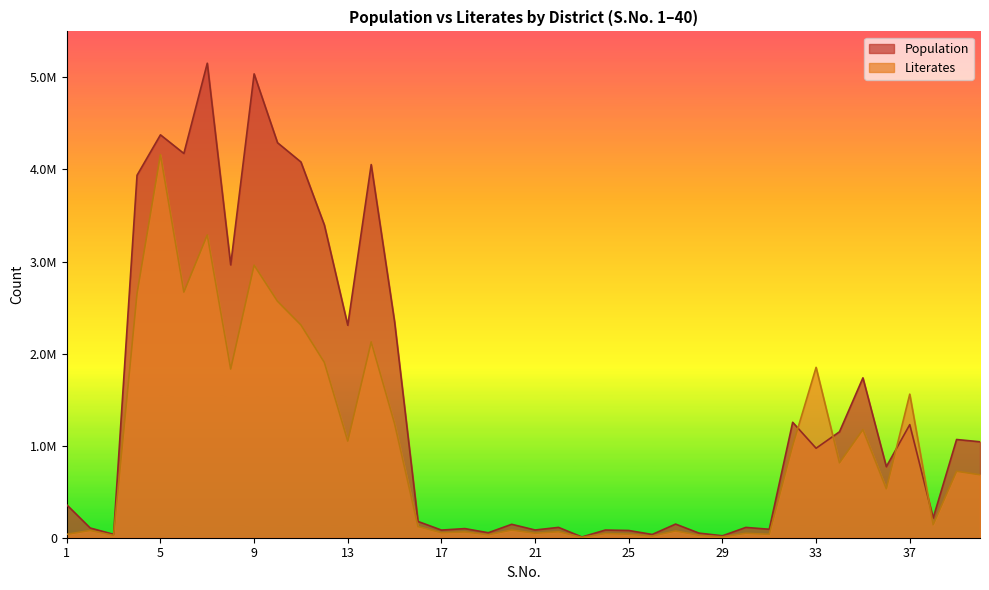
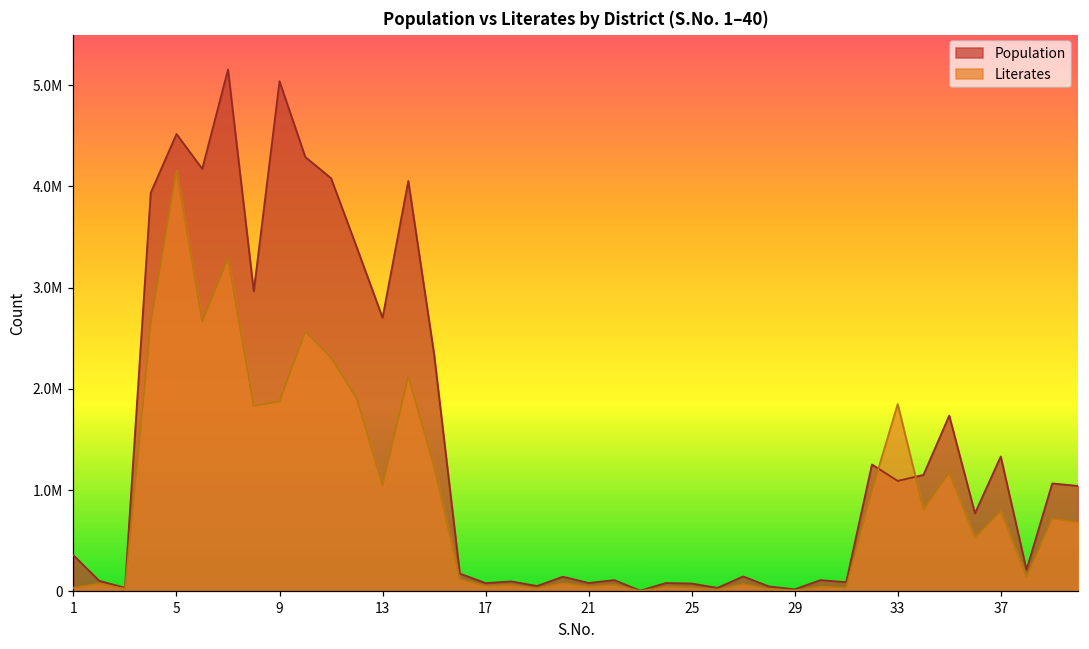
  {
    "Population": {
      "1": 400000,
-     "5": 4400000,
+     "5": 4500000,
      "9": 5000000,
-     "13": 2300000,
+     "13": 2700000,
      "17": 100000,
      "21": 100000,
      "25": 100000,
-     "33": 1000000,
-     "37": 1200000
+     "33": 1100000,
+     "37": 1300000
    },
    "Literates": {
      "1": 0,
      "5": 4200000,
-     "9": 3000000,
+     "9": 1900000,
      "13": 1000000,
      "17": 100000,
      "21": 0,
      "25": 0,
      "33": 1900000,
-     "37": 1600000
+     "37": 800000
    }
  }
